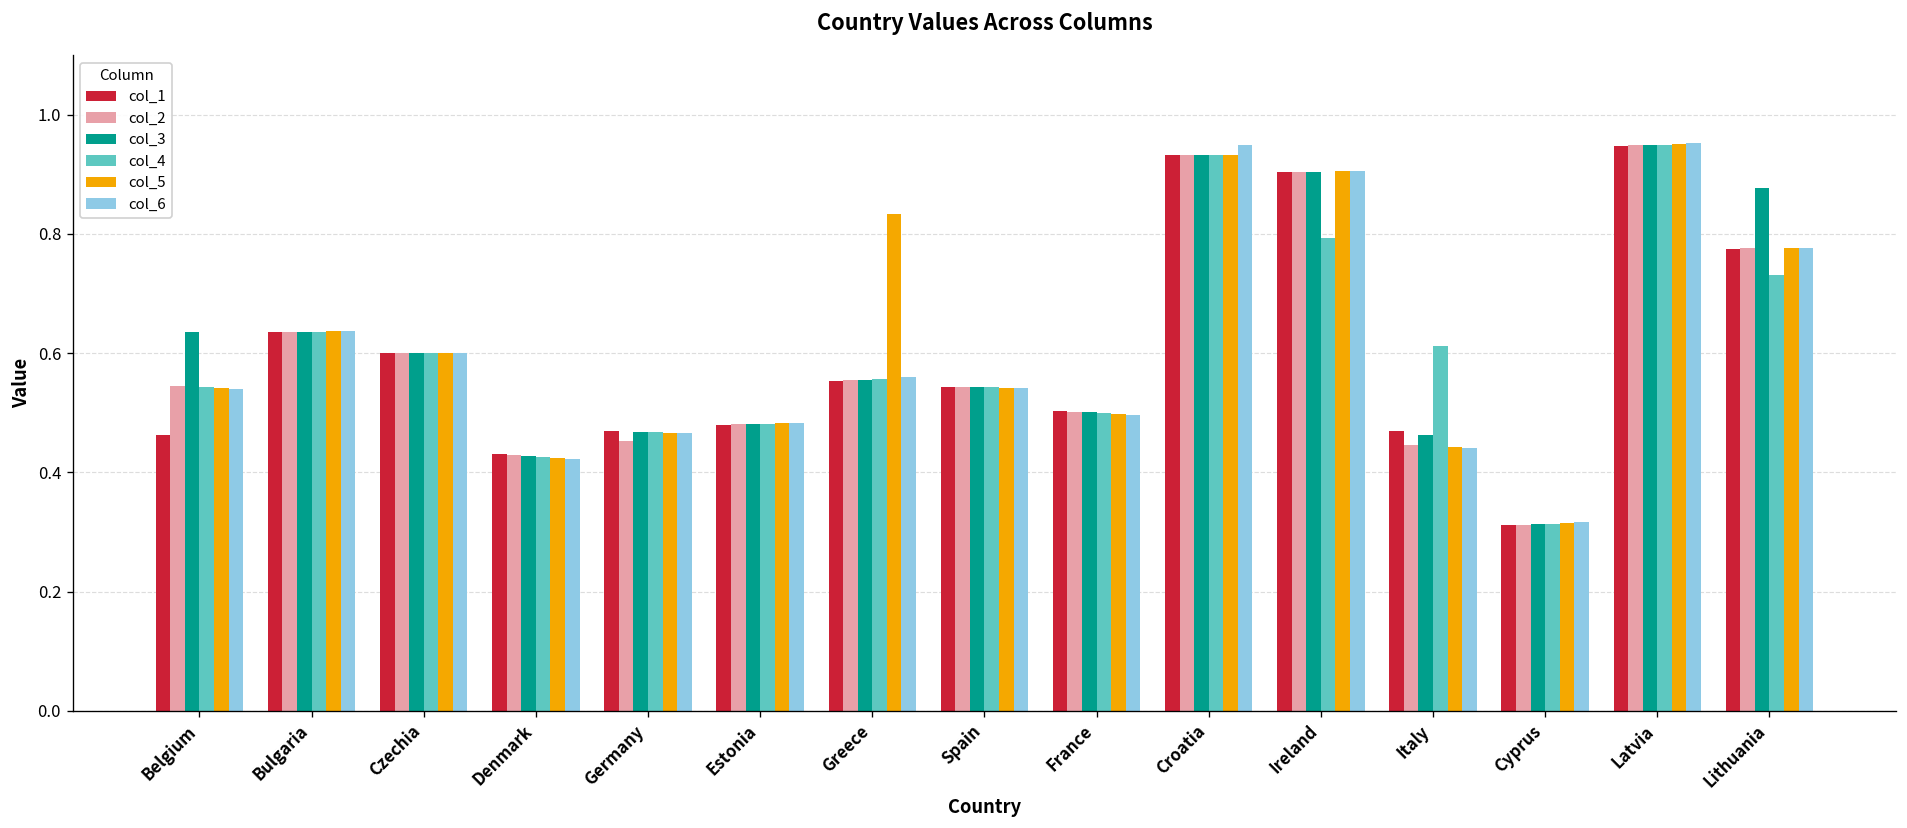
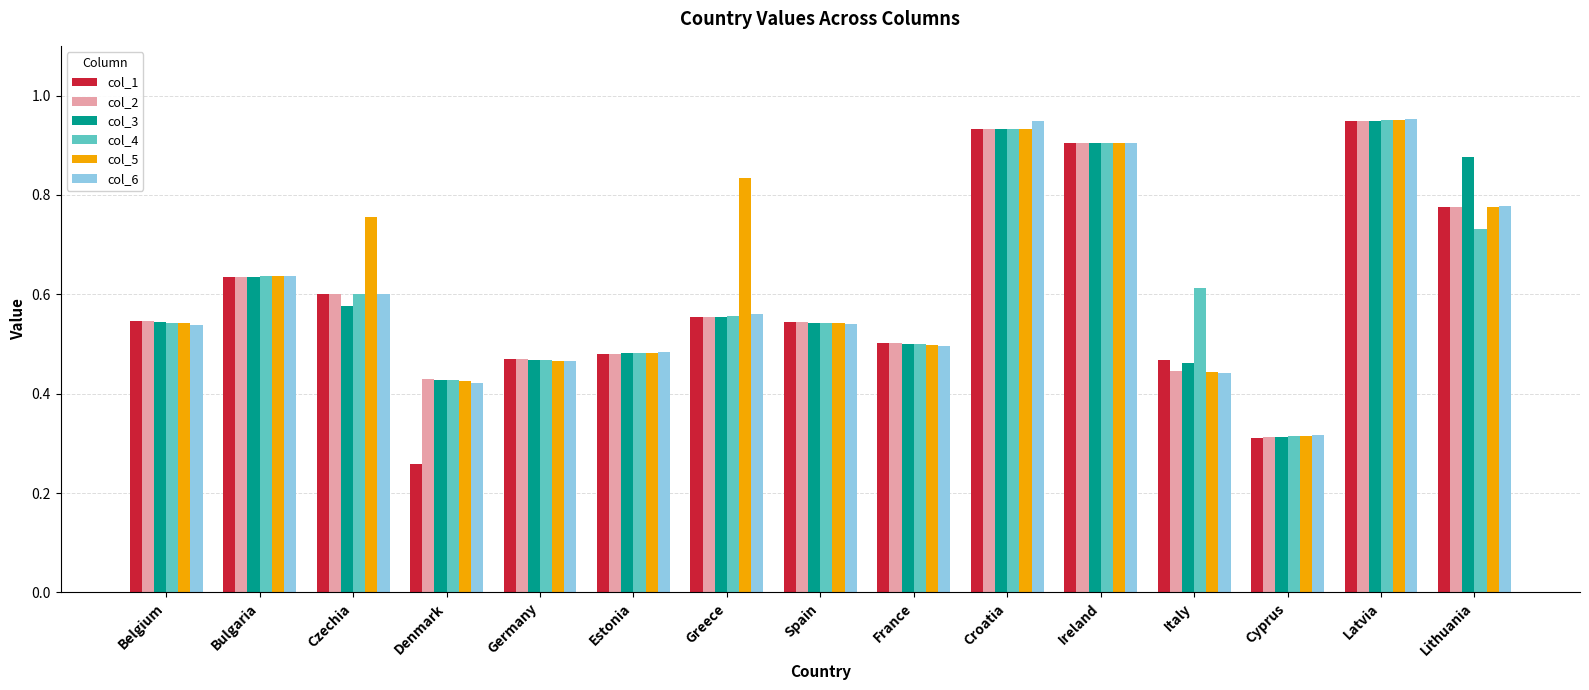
  {
    "col_1": {
-     "Belgium": 0.46,
+     "Belgium": 0.55,
      "Bulgaria": 0.63,
      "Czechia": 0.60,
-     "Denmark": 0.43,
+     "Denmark": 0.26,
      "Germany": 0.47,
      "Estonia": 0.48,
      "Greece": 0.55,
      "Spain": 0.54,
      "France": 0.50,
      "Croatia": 0.93,
      "Ireland": 0.90,
      "Italy": 0.47,
      "Cyprus": 0.31,
      "Latvia": 0.95,
      "Lithuania": 0.78
    },
    "col_2": {
      "Belgium": 0.55,
      "Bulgaria": 0.64,
      "Czechia": 0.60,
      "Denmark": 0.43,
-     "Germany": 0.45,
+     "Germany": 0.47,
      "Estonia": 0.48,
      "Greece": 0.55,
      "Spain": 0.54,
      "France": 0.50,
      "Croatia": 0.93,
      "Ireland": 0.90,
      "Italy": 0.45,
      "Cyprus": 0.31,
      "Latvia": 0.95,
      "Lithuania": 0.78
    },
    "col_3": {
-     "Belgium": 0.64,
+     "Belgium": 0.54,
      "Bulgaria": 0.64,
-     "Czechia": 0.60,
+     "Czechia": 0.58,
      "Denmark": 0.43,
      "Germany": 0.47,
      "Estonia": 0.48,
      "Greece": 0.56,
      "Spain": 0.54,
      "France": 0.50,
      "Croatia": 0.93,
      "Ireland": 0.90,
      "Italy": 0.46,
      "Cyprus": 0.31,
      "Latvia": 0.95,
      "Lithuania": 0.88
    },
    "col_4": {
      "Belgium": 0.54,
      "Bulgaria": 0.64,
      "Czechia": 0.60,
      "Denmark": 0.43,
      "Germany": 0.47,
      "Estonia": 0.48,
      "Greece": 0.56,
      "Spain": 0.54,
      "France": 0.50,
      "Croatia": 0.93,
-     "Ireland": 0.79,
+     "Ireland": 0.90,
      "Italy": 0.61,
      "Cyprus": 0.31,
      "Latvia": 0.95,
      "Lithuania": 0.73
    },
    "col_5": {
      "Belgium": 0.54,
      "Bulgaria": 0.64,
-     "Czechia": 0.60,
+     "Czechia": 0.76,
      "Denmark": 0.42,
      "Germany": 0.47,
      "Estonia": 0.48,
      "Greece": 0.83,
      "Spain": 0.54,
      "France": 0.50,
      "Croatia": 0.93,
      "Ireland": 0.90,
      "Italy": 0.44,
      "Cyprus": 0.32,
      "Latvia": 0.95,
      "Lithuania": 0.78
    },
    "col_6": {
      "Belgium": 0.54,
      "Bulgaria": 0.64,
      "Czechia": 0.60,
      "Denmark": 0.42,
      "Germany": 0.47,
      "Estonia": 0.48,
      "Greece": 0.56,
      "Spain": 0.54,
      "France": 0.50,
      "Croatia": 0.95,
      "Ireland": 0.90,
      "Italy": 0.44,
      "Cyprus": 0.32,
      "Latvia": 0.95,
      "Lithuania": 0.78
    }
  }
